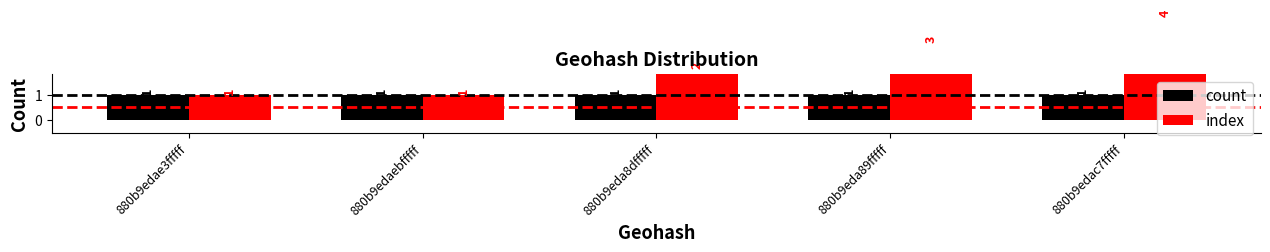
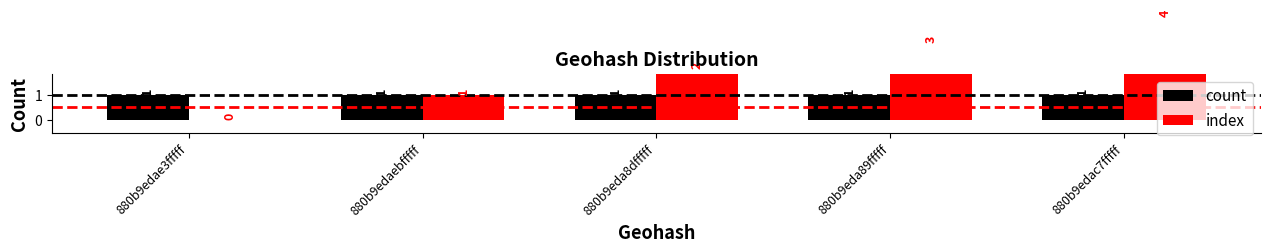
  {
    "count": {
      "880b9edae3fffff": 1,
      "880b9edaebfffff": 1,
      "880b9eda8dfffff": 1,
      "880b9eda89fffff": 1,
      "880b9edac7fffff": 1
    },
    "index": {
-     "880b9edae3fffff": 1,
+     "880b9edae3fffff": 0,
      "880b9edaebfffff": 1
    }
  }
